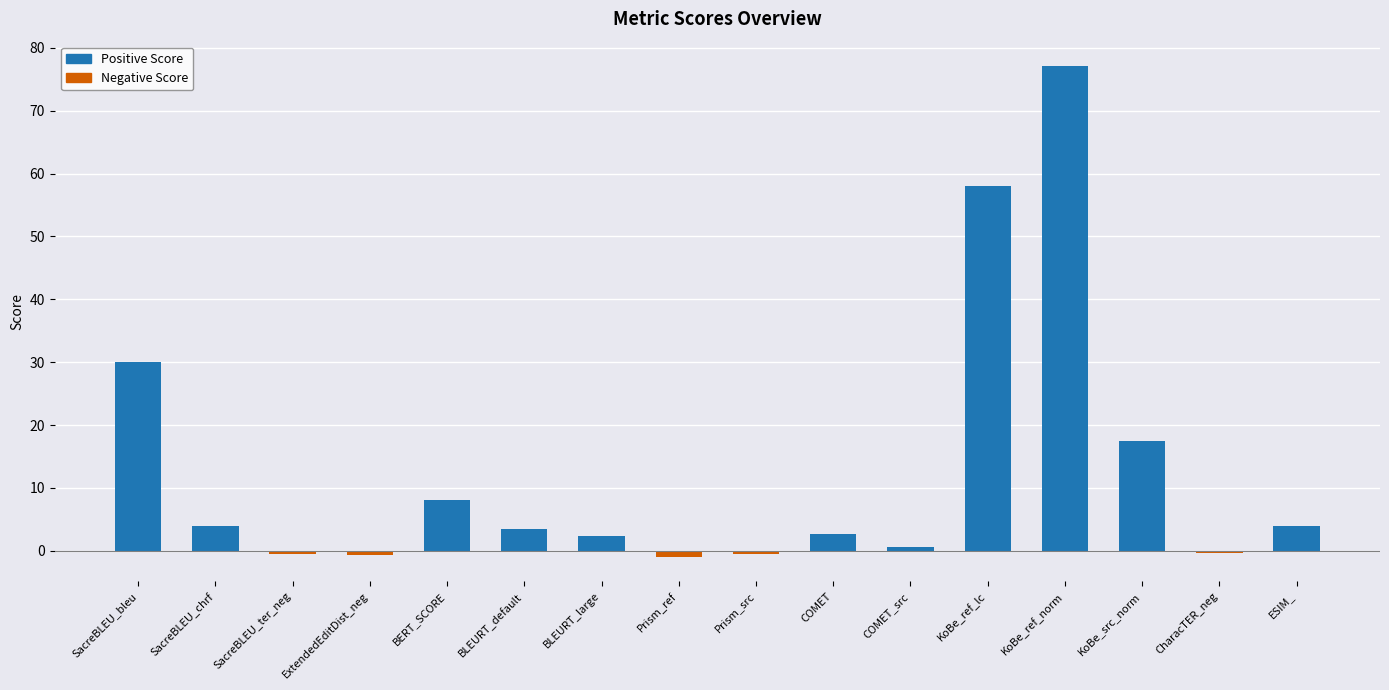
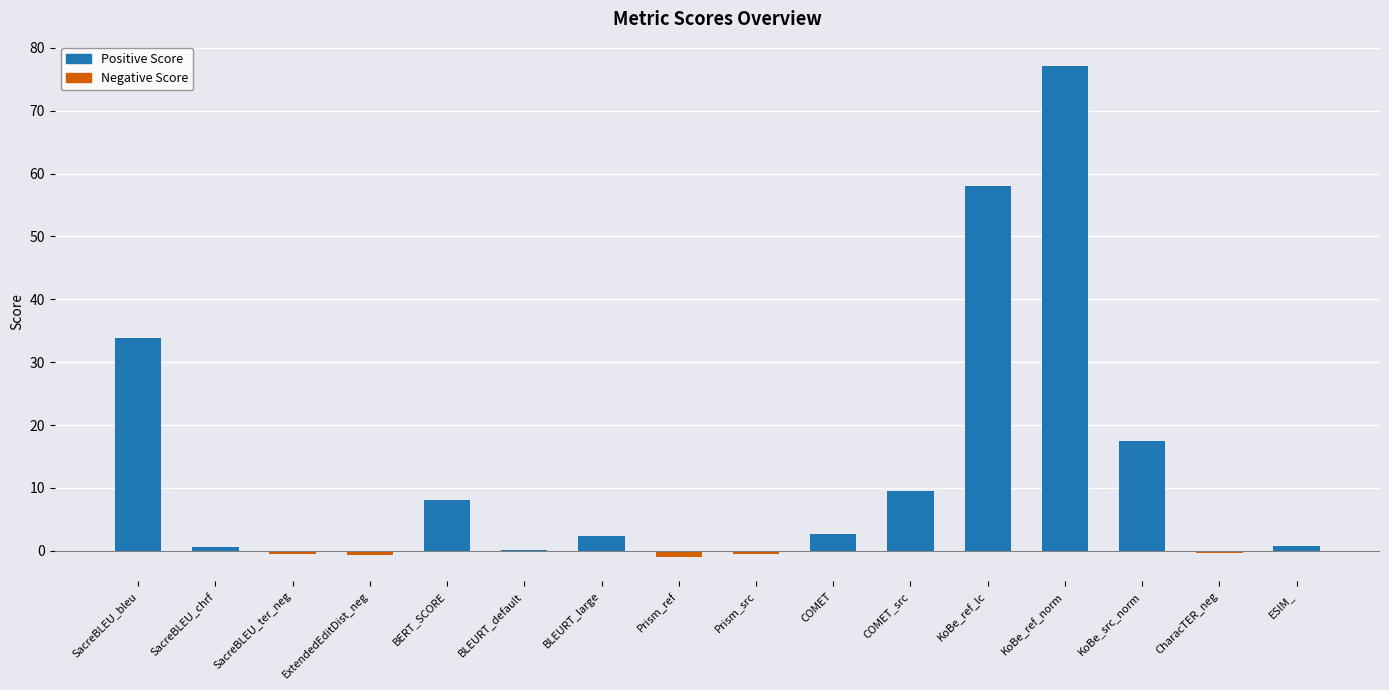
  {
-   "SacreBLEU_bleu": 30,
-   "SacreBLEU_chrf": 4,
+   "SacreBLEU_bleu": 34,
+   "SacreBLEU_chrf": 1,
    "SacreBLEU_ter_neg": -1,
    "ExtendedEditDist_neg": -1,
    "BERT_SCORE": 8,
-   "BLEURT_default": 3,
+   "BLEURT_default": 0,
    "BLEURT_large": 2,
    "Prism_ref": -1,
    "Prism_src": -1,
    "COMET": 3,
-   "COMET_src": 1,
+   "COMET_src": 10,
    "KoBe_ref_lc": 58,
    "KoBe_ref_norm": 77,
    "KoBe_src_norm": 17,
    "CharacTER_neg": 0,
-   "ESIM_": 4
+   "ESIM_": 1
  }
